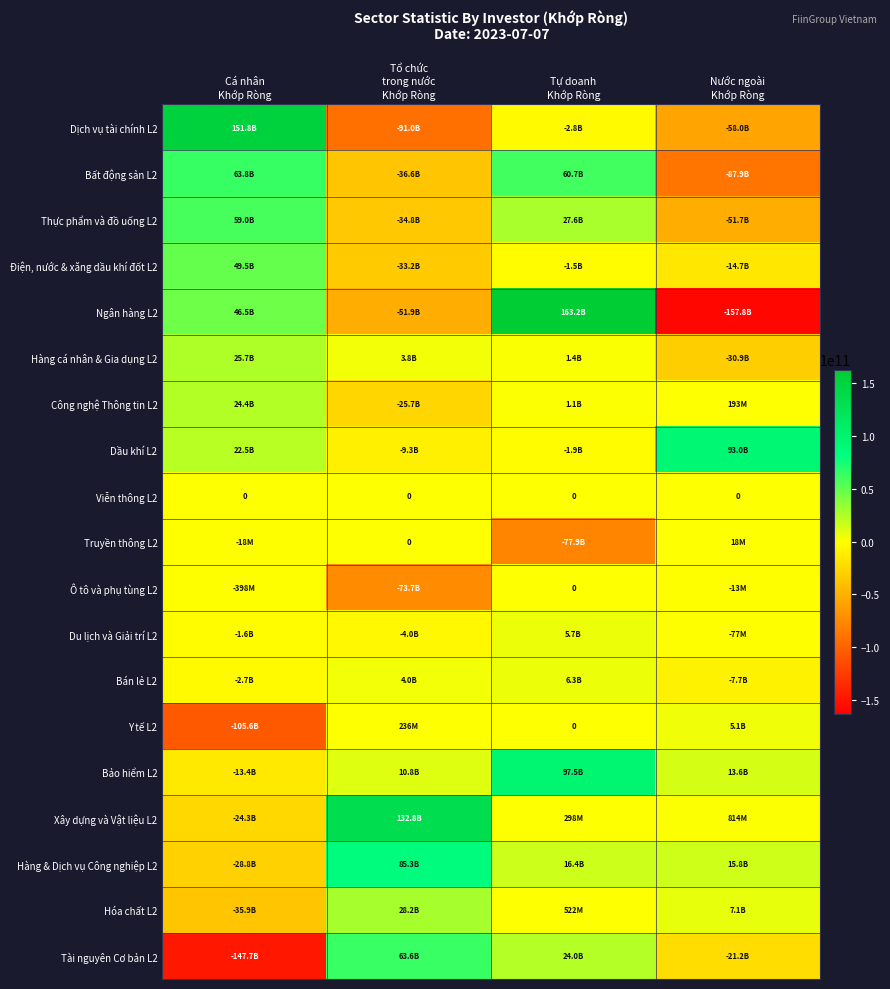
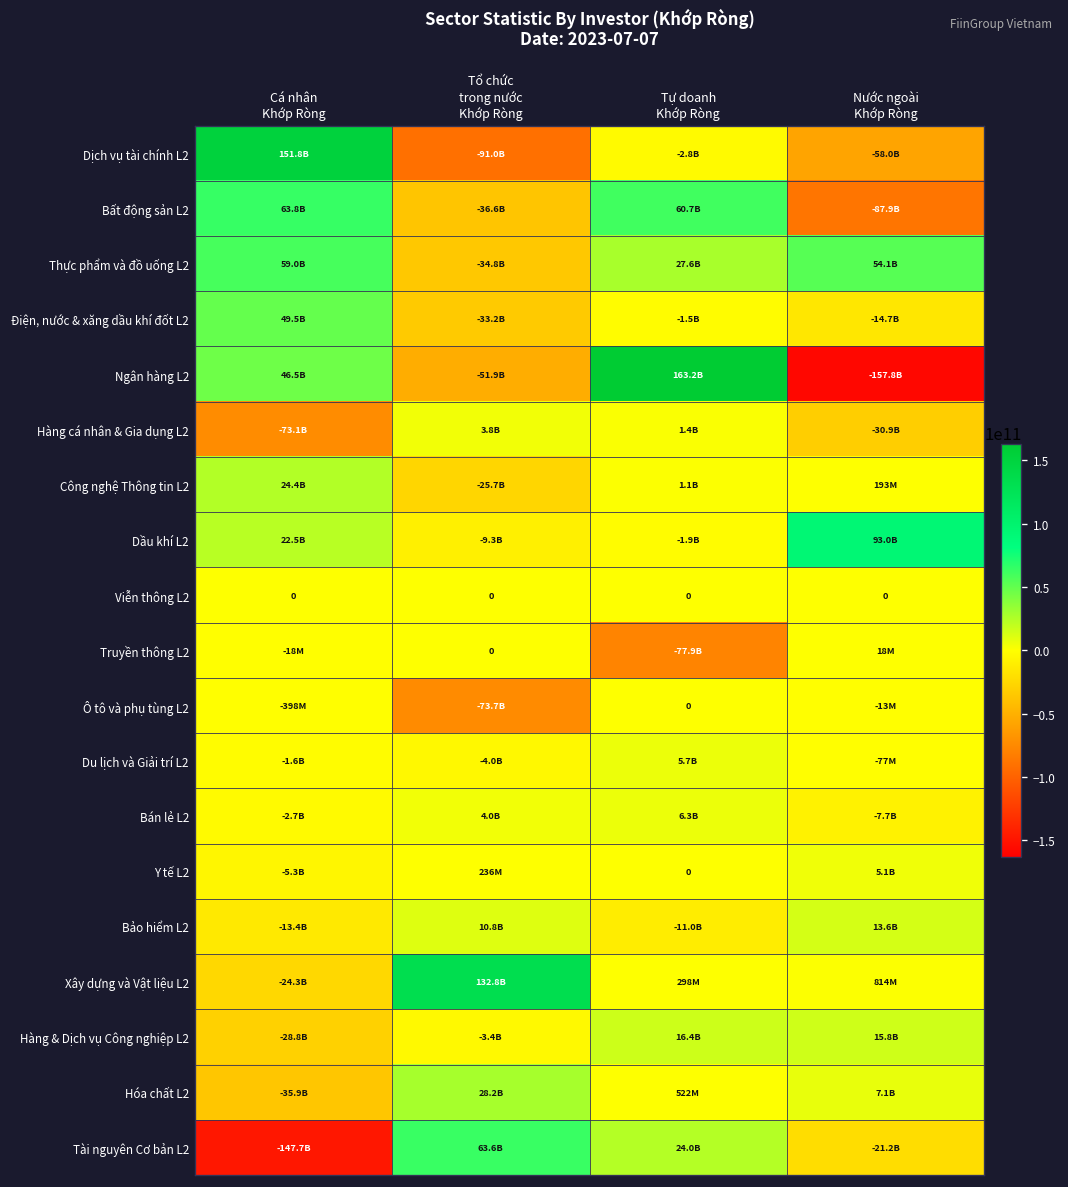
  {
    "Dịch vụ tài chính L2": {
      "Cá nhân Khớp Ròng": "151.8B",
      "Tổ chức trong nước Khớp Ròng": "-91.0B",
      "Tự doanh Khớp Ròng": "-2.8B",
      "Nước ngoài Khớp Ròng": "-58.0B"
    },
    "Bất động sản L2": {
      "Cá nhân Khớp Ròng": "63.8B",
      "Tổ chức trong nước Khớp Ròng": "-36.6B",
      "Tự doanh Khớp Ròng": "60.7B",
      "Nước ngoài Khớp Ròng": "-87.9B"
    },
    "Thực phẩm và đồ uống L2": {
      "Cá nhân Khớp Ròng": "59.0B",
      "Tổ chức trong nước Khớp Ròng": "-34.8B",
      "Tự doanh Khớp Ròng": "27.6B",
-     "Nước ngoài Khớp Ròng": "-51.7B"
+     "Nước ngoài Khớp Ròng": "54.1B"
    },
    "Điện, nước & xăng dầu khí đốt L2": {
      "Cá nhân Khớp Ròng": "49.5B",
      "Tổ chức trong nước Khớp Ròng": "-33.2B",
      "Tự doanh Khớp Ròng": "-1.5B",
      "Nước ngoài Khớp Ròng": "-14.7B"
    },
    "Ngân hàng L2": {
      "Cá nhân Khớp Ròng": "46.5B",
      "Tổ chức trong nước Khớp Ròng": "-51.9B",
      "Tự doanh Khớp Ròng": "163.2B",
      "Nước ngoài Khớp Ròng": "-157.8B"
    },
    "Hàng cá nhân & Gia dụng L2": {
-     "Cá nhân Khớp Ròng": "25.7B",
+     "Cá nhân Khớp Ròng": "-73.1B",
      "Tổ chức trong nước Khớp Ròng": "3.8B",
      "Tự doanh Khớp Ròng": "1.4B",
      "Nước ngoài Khớp Ròng": "-30.9B"
    },
    "Công nghệ Thông tin L2": {
      "Cá nhân Khớp Ròng": "24.4B",
      "Tổ chức trong nước Khớp Ròng": "-25.7B",
      "Tự doanh Khớp Ròng": "1.1B",
      "Nước ngoài Khớp Ròng": "193M"
    },
    "Dầu khí L2": {
      "Cá nhân Khớp Ròng": "22.5B",
      "Tổ chức trong nước Khớp Ròng": "-9.3B",
      "Tự doanh Khớp Ròng": "-1.9B",
      "Nước ngoài Khớp Ròng": "93.0B"
    },
    "Viễn thông L2": {
      "Cá nhân Khớp Ròng": "0",
      "Tổ chức trong nước Khớp Ròng": "0",
      "Tự doanh Khớp Ròng": "0",
      "Nước ngoài Khớp Ròng": "0"
    },
    "Truyền thông L2": {
      "Cá nhân Khớp Ròng": "-18M",
      "Tổ chức trong nước Khớp Ròng": "0",
      "Tự doanh Khớp Ròng": "-77.9B",
      "Nước ngoài Khớp Ròng": "18M"
    },
    "Ô tô và phụ tùng L2": {
      "Cá nhân Khớp Ròng": "-398M",
      "Tổ chức trong nước Khớp Ròng": "-73.7B",
      "Tự doanh Khớp Ròng": "0",
      "Nước ngoài Khớp Ròng": "-13M"
    },
    "Du lịch và Giải trí L2": {
      "Cá nhân Khớp Ròng": "-1.6B",
      "Tổ chức trong nước Khớp Ròng": "-4.0B",
      "Tự doanh Khớp Ròng": "5.7B",
      "Nước ngoài Khớp Ròng": "-77M"
    },
    "Bán lẻ L2": {
      "Cá nhân Khớp Ròng": "-2.7B",
      "Tổ chức trong nước Khớp Ròng": "4.0B",
      "Tự doanh Khớp Ròng": "6.3B",
      "Nước ngoài Khớp Ròng": "-7.7B"
    },
    "Y tế L2": {
-     "Cá nhân Khớp Ròng": "-105.6B",
+     "Cá nhân Khớp Ròng": "-5.3B",
      "Tổ chức trong nước Khớp Ròng": "236M",
      "Tự doanh Khớp Ròng": "0",
      "Nước ngoài Khớp Ròng": "5.1B"
    },
    "Bảo hiểm L2": {
      "Cá nhân Khớp Ròng": "-13.4B",
      "Tổ chức trong nước Khớp Ròng": "10.8B",
-     "Tự doanh Khớp Ròng": "97.5B",
+     "Tự doanh Khớp Ròng": "-11.0B",
      "Nước ngoài Khớp Ròng": "13.6B"
    },
    "Xây dựng và Vật liệu L2": {
      "Cá nhân Khớp Ròng": "-24.3B",
      "Tổ chức trong nước Khớp Ròng": "132.8B",
      "Tự doanh Khớp Ròng": "298M",
      "Nước ngoài Khớp Ròng": "814M"
    },
    "Hàng & Dịch vụ Công nghiệp L2": {
      "Cá nhân Khớp Ròng": "-28.8B",
-     "Tổ chức trong nước Khớp Ròng": "85.3B",
+     "Tổ chức trong nước Khớp Ròng": "-3.4B",
      "Tự doanh Khớp Ròng": "16.4B",
      "Nước ngoài Khớp Ròng": "15.8B"
    },
    "Hóa chất L2": {
      "Cá nhân Khớp Ròng": "-35.9B",
      "Tổ chức trong nước Khớp Ròng": "28.2B",
      "Tự doanh Khớp Ròng": "522M",
      "Nước ngoài Khớp Ròng": "7.1B"
    },
    "Tài nguyên Cơ bản L2": {
      "Cá nhân Khớp Ròng": "-147.7B",
      "Tổ chức trong nước Khớp Ròng": "63.6B",
      "Tự doanh Khớp Ròng": "24.0B",
      "Nước ngoài Khớp Ròng": "-21.2B"
    }
  }
